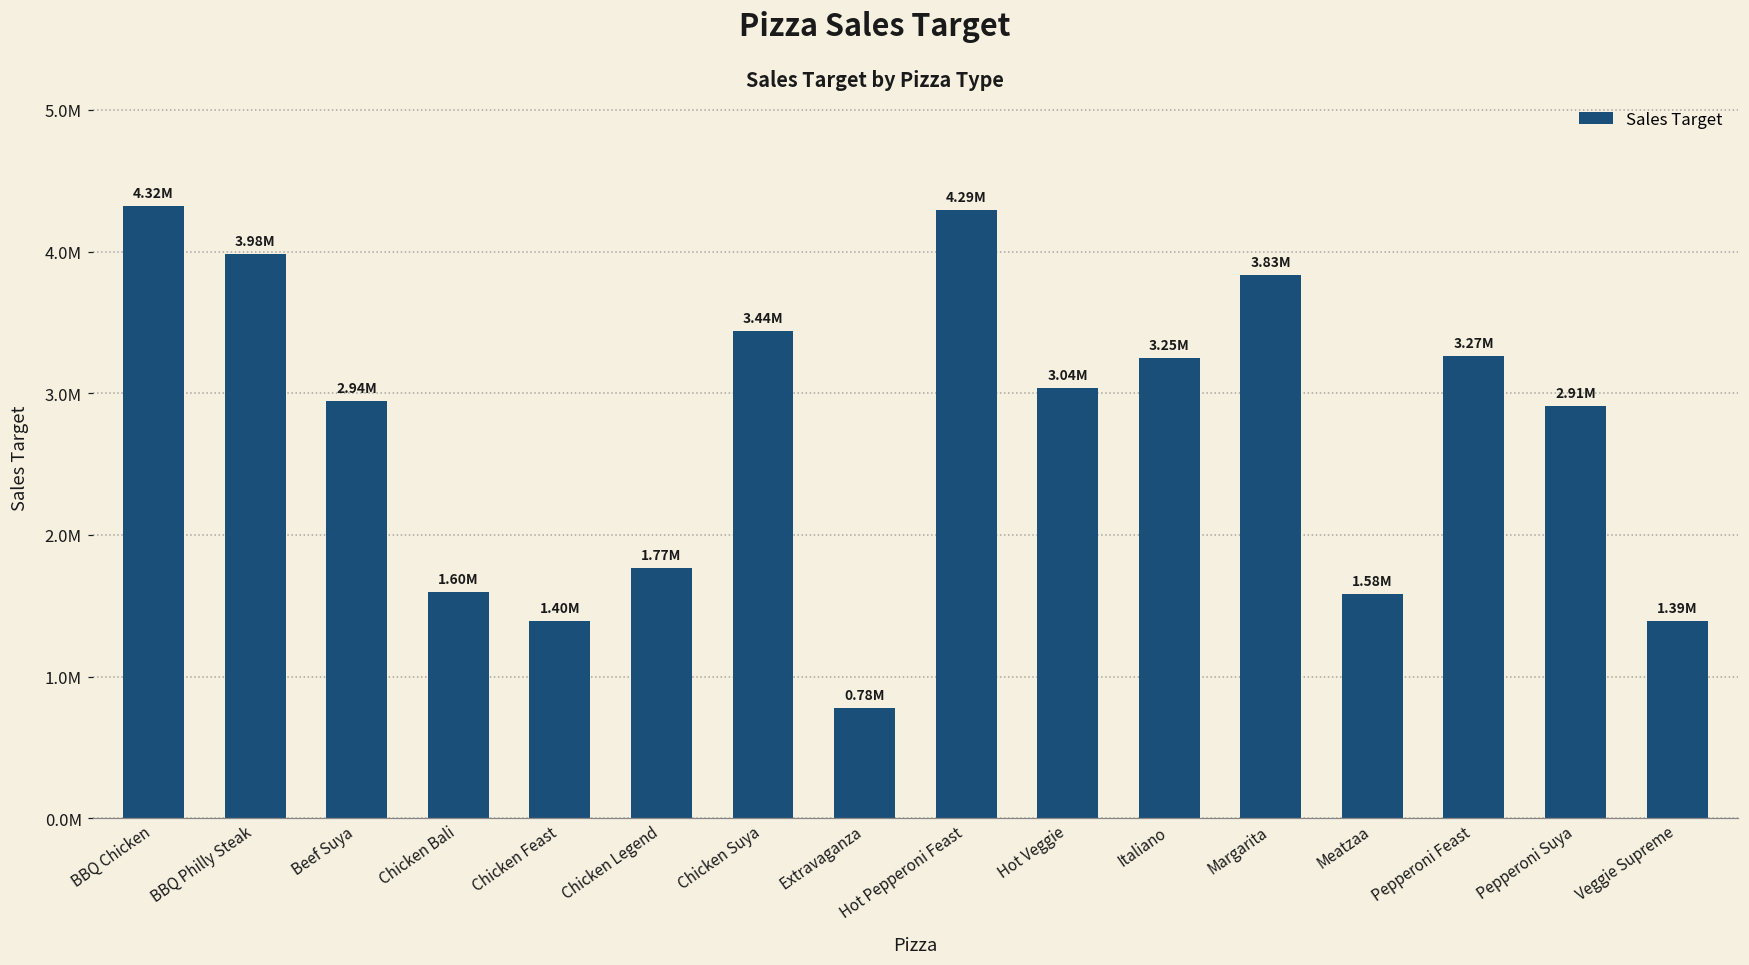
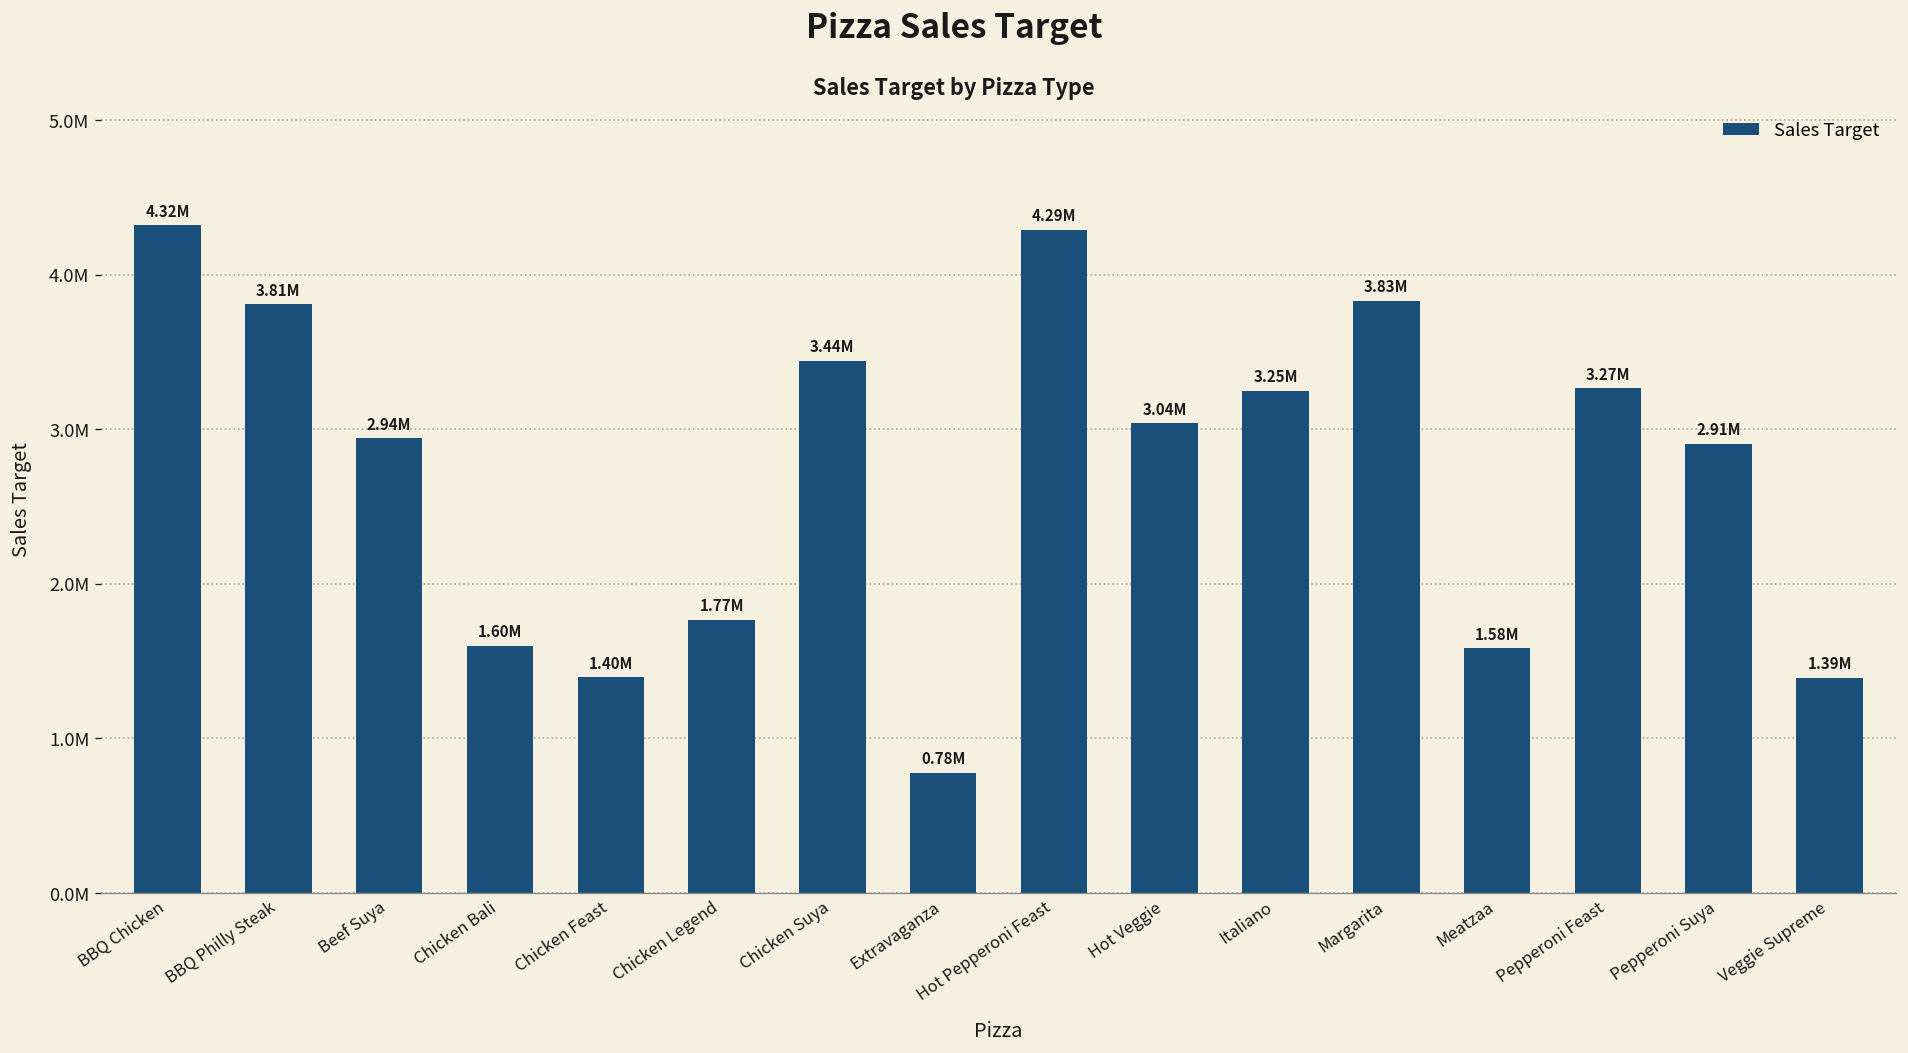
  {
    "BBQ Chicken": "4.32M",
-   "BBQ Philly Steak": "3.98M",
+   "BBQ Philly Steak": "3.81M",
    "Beef Suya": "2.94M",
    "Chicken Bali": "1.60M",
    "Chicken Feast": "1.40M",
    "Chicken Legend": "1.77M",
    "Chicken Suya": "3.44M",
    "Extravaganza": "0.78M",
    "Hot Pepperoni Feast": "4.29M",
    "Hot Veggie": "3.04M",
    "Italiano": "3.25M",
    "Margarita": "3.83M",
    "Meatzaa": "1.58M",
    "Pepperoni Feast": "3.27M",
    "Pepperoni Suya": "2.91M",
    "Veggie Supreme": "1.39M"
  }
